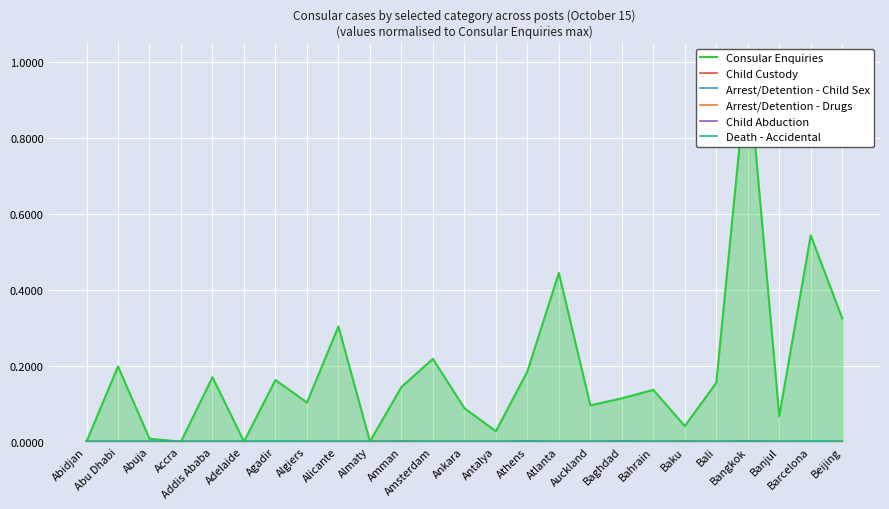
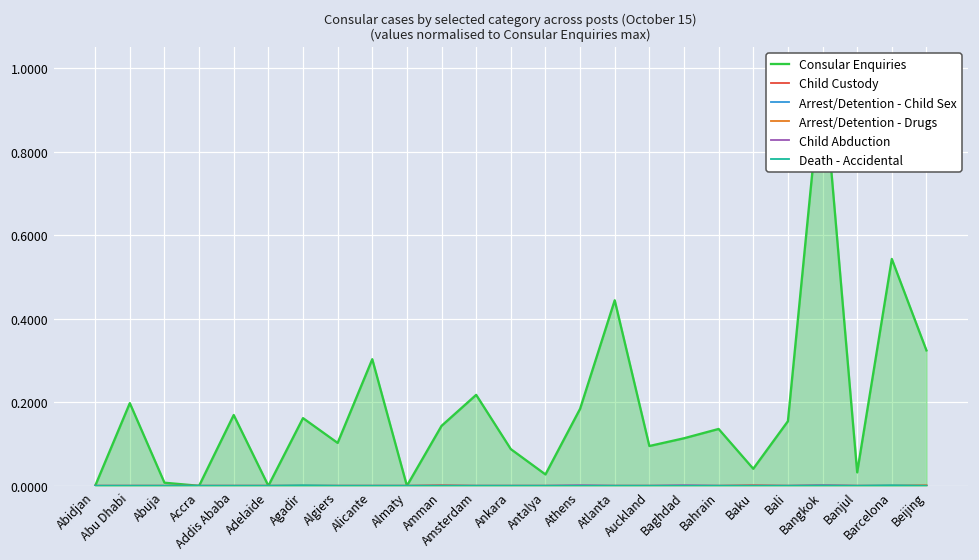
  {
    "Consular Enquiries": {
      "Abu Dhabi": 0.20,
      "Abuja": 0.01,
      "Addis Ababa": 0.17,
      "Agadir": 0.16,
      "Algiers": 0.10,
      "Alicante": 0.30,
      "Amman": 0.14,
      "Amsterdam": 0.22,
      "Ankara": 0.09,
      "Antalya": 0.03,
      "Athens": 0.18,
      "Atlanta": 0.44,
      "Auckland": 0.10,
      "Baghdad": 0.11,
      "Bahrain": 0.14,
      "Baku": 0.04,
      "Bali": 0.15,
-     "Banjul": 0.07,
+     "Banjul": 0.03,
      "Barcelona": 0.54,
      "Beijing": 0.32
    },
    "Death - Accidental": {
      "Abu Dhabi": 0.00,
      "Abuja": 0.00,
      "Addis Ababa": 0.00,
      "Agadir": 0.00,
      "Algiers": 0.00,
      "Alicante": 0.00,
      "Amman": 0.00,
      "Amsterdam": 0.00,
      "Ankara": 0.00,
      "Antalya": 0.00,
      "Athens": 0.00,
      "Atlanta": 0.00,
      "Auckland": 0.00,
      "Baghdad": 0.00,
      "Bahrain": 0.00,
      "Baku": 0.00,
      "Bali": 0.00,
      "Bangkok": 0.00,
      "Banjul": 0.00,
      "Barcelona": 0.00,
      "Beijing": 0.00
    }
  }
